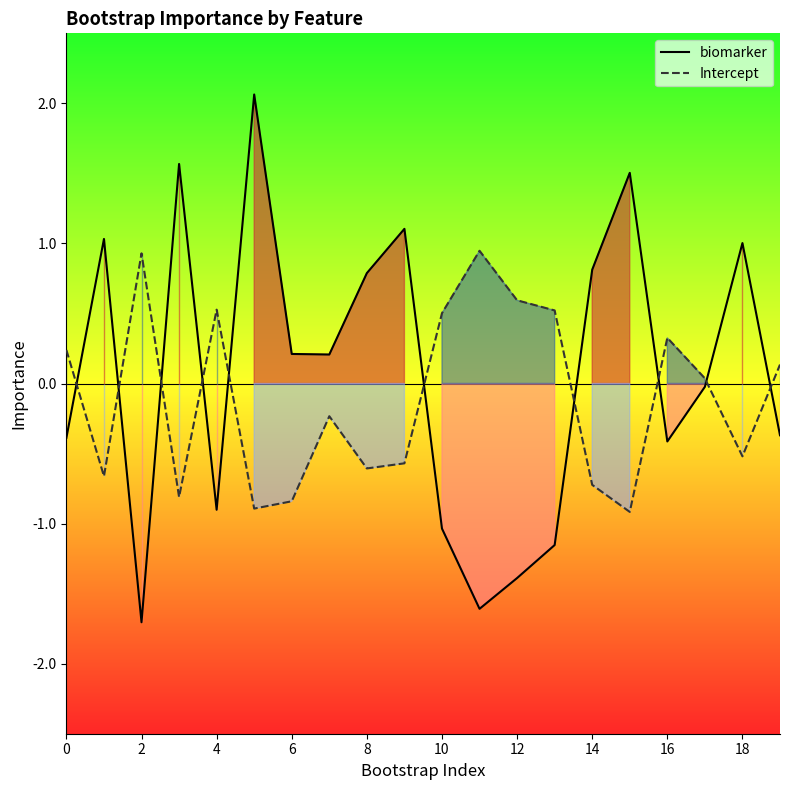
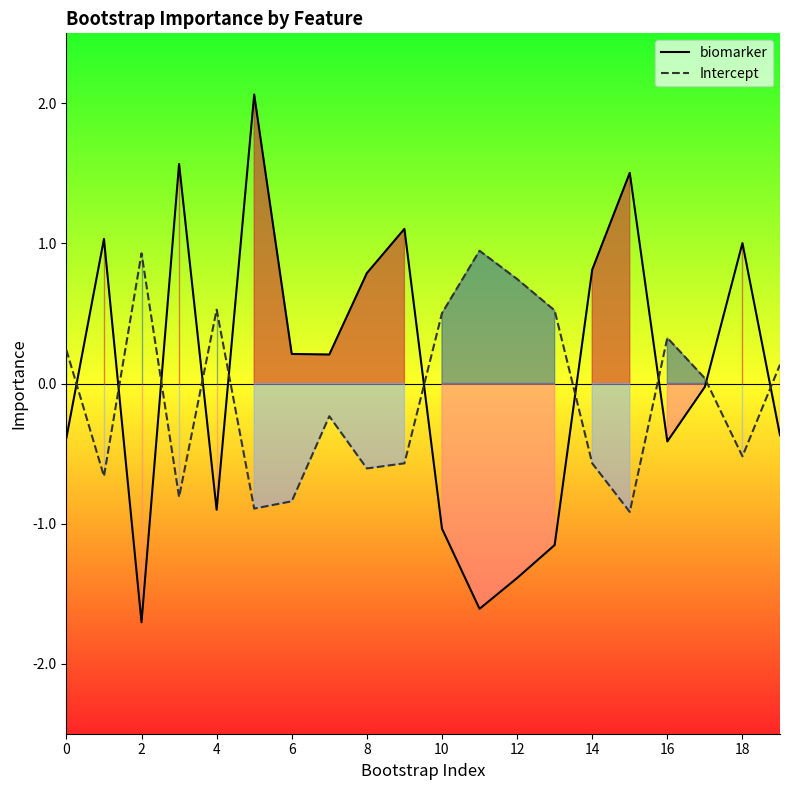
  {
    "biomarker": {
      "0": -0.39,
      "2": -1.70,
      "4": -0.90,
      "6": 0.21,
      "8": 0.79,
      "10": -1.04,
      "12": -1.39,
      "14": 0.81,
      "16": -0.41,
      "18": 1.00
    },
    "Intercept": {
      "0": 0.24,
      "2": 0.93,
      "4": 0.53,
      "6": -0.84,
      "8": -0.61,
      "10": 0.50,
-     "12": 0.59,
-     "14": -0.72,
+     "12": 0.75,
+     "14": -0.57,
      "16": 0.33,
      "18": -0.52
    }
  }
